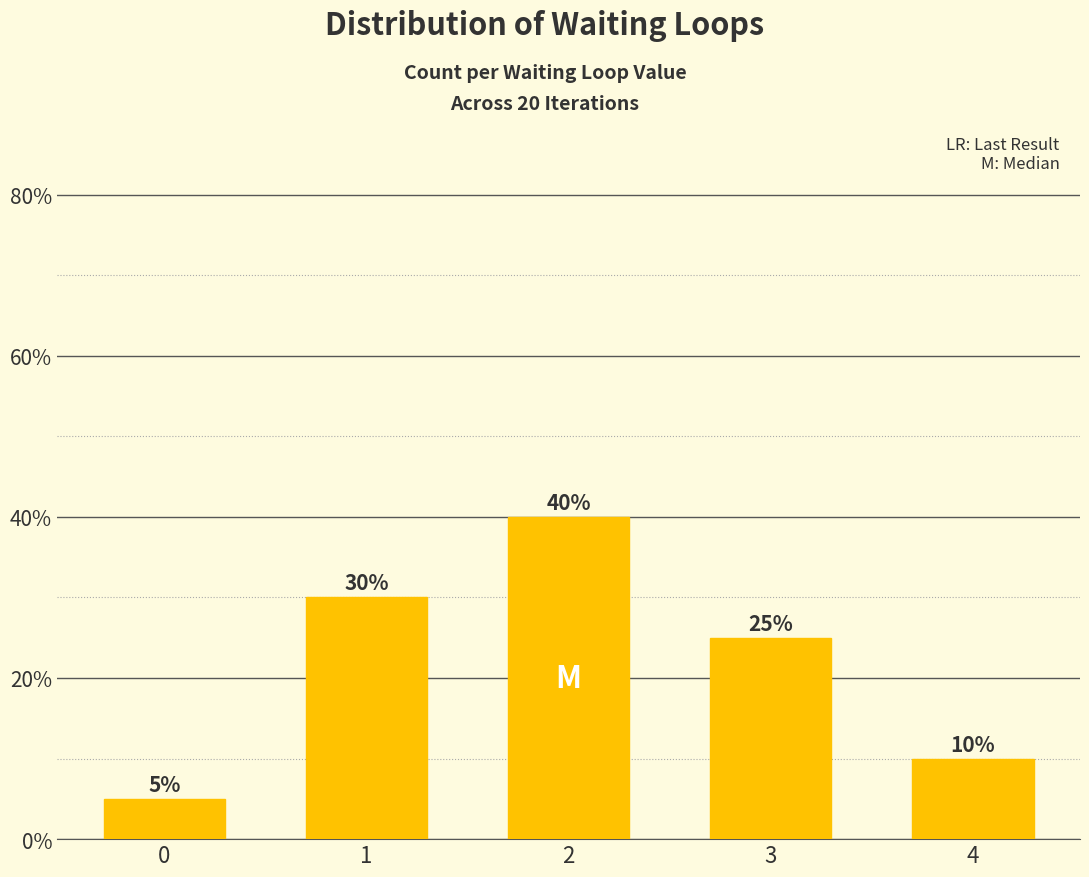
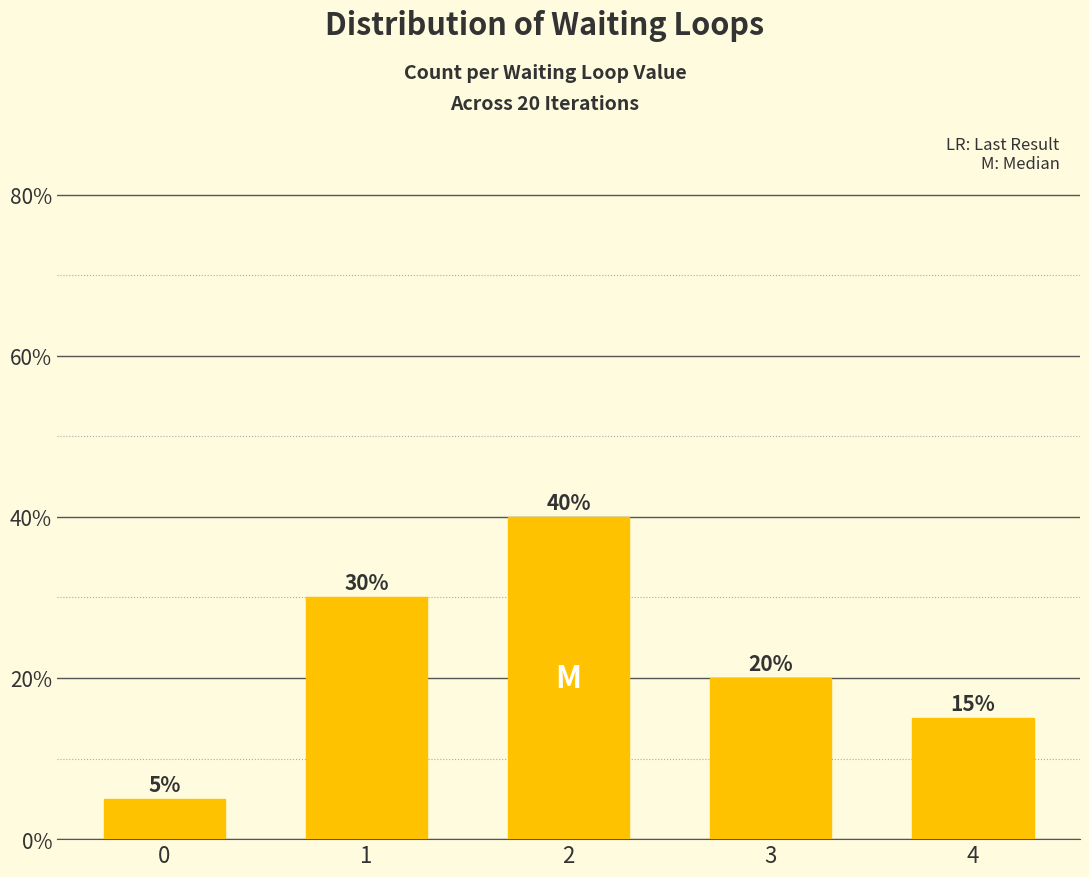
  {
    "0": "5%",
    "1": "30%",
    "2": "40%",
-   "3": "25%",
-   "4": "10%"
+   "3": "20%",
+   "4": "15%"
  }
